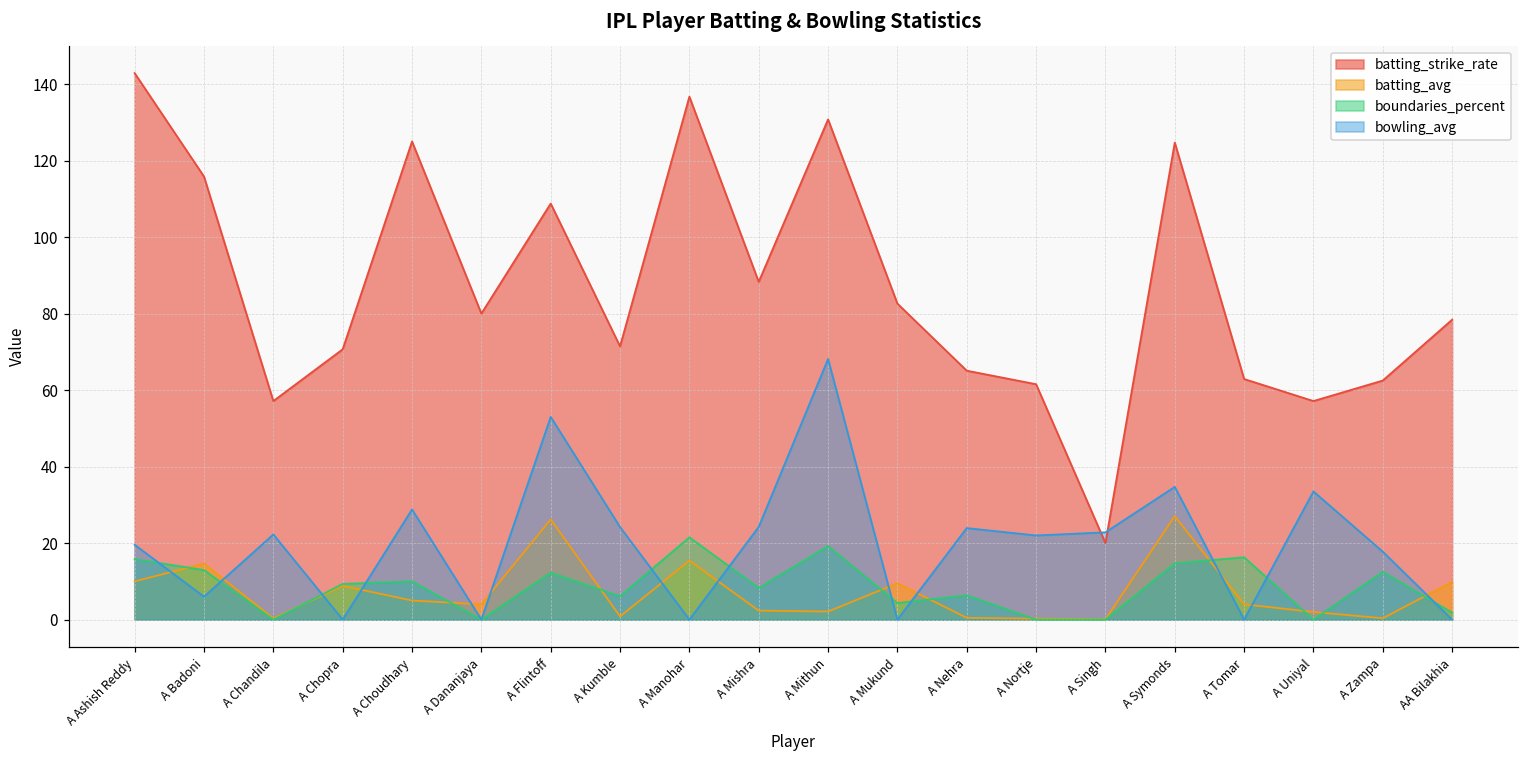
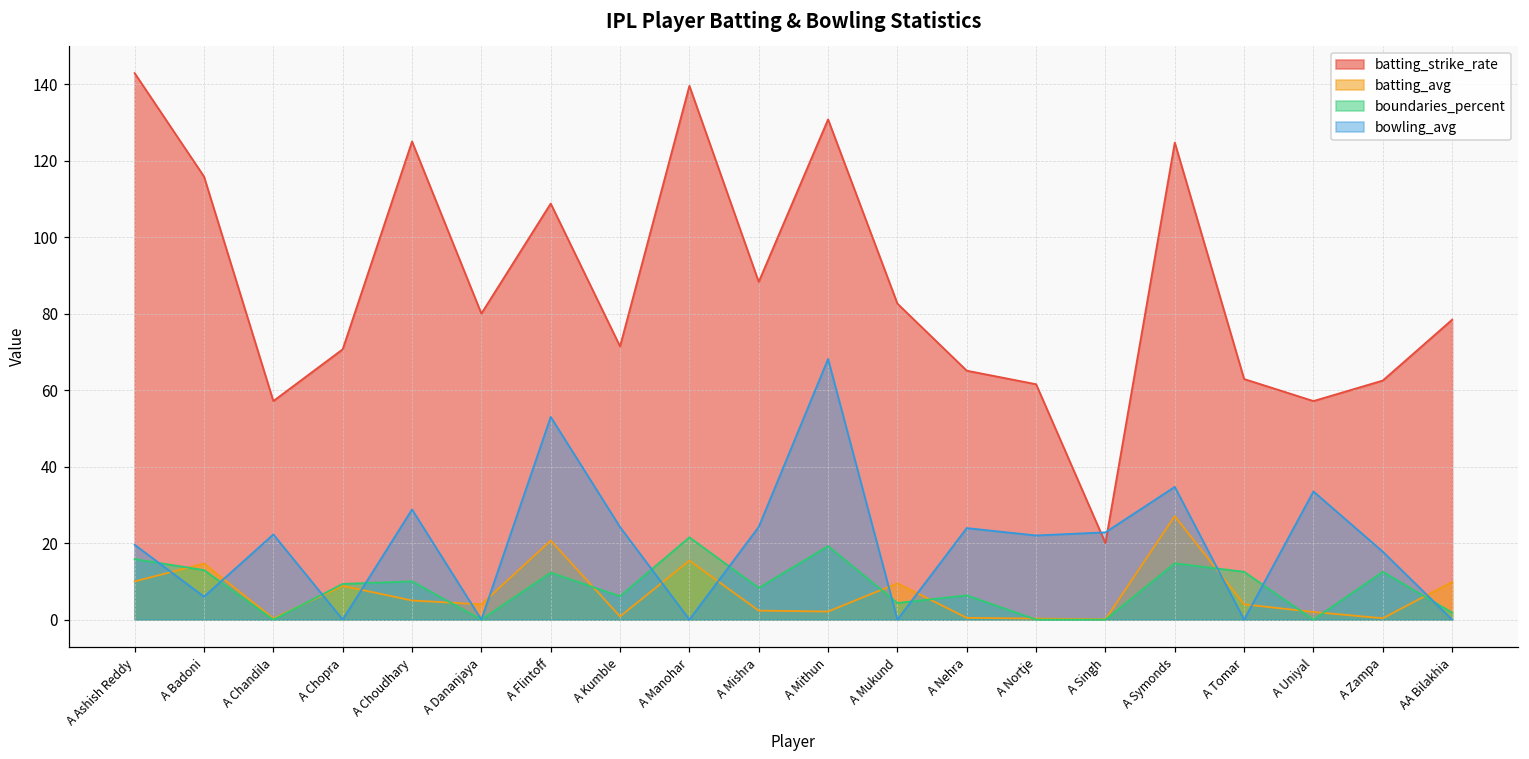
  {
    "batting_strike_rate": {
      "A Ashish Reddy": 143,
      "A Badoni": 116,
      "A Chandila": 57,
      "A Chopra": 71,
      "A Choudhary": 125,
      "A Dananjaya": 80,
      "A Flintoff": 109,
      "A Kumble": 71,
-     "A Manohar": 137,
+     "A Manohar": 140,
      "A Mishra": 88,
      "A Mithun": 131,
      "A Mukund": 83,
      "A Nehra": 65,
      "A Nortje": 62,
      "A Singh": 20,
      "A Symonds": 125,
      "A Tomar": 63,
      "A Uniyal": 57,
      "A Zampa": 63,
      "AA Bilakhia": 78
    },
    "batting_avg": {
      "A Ashish Reddy": 10,
      "A Badoni": 15,
      "A Choudhary": 5,
      "A Dananjaya": 4,
-     "A Flintoff": 26,
+     "A Flintoff": 21,
      "A Kumble": 1,
      "A Manohar": 15,
      "A Mishra": 2,
      "A Mithun": 2,
      "A Mukund": 10,
      "A Nehra": 0,
      "A Symonds": 27,
      "A Tomar": 4,
      "A Uniyal": 2,
      "A Zampa": 0,
      "AA Bilakhia": 10
    },
    "boundaries_percent": {
      "A Ashish Reddy": 16,
      "A Badoni": 13,
      "A Choudhary": 10,
      "A Flintoff": 12,
      "A Kumble": 6,
      "A Manohar": 22,
      "A Mishra": 8,
      "A Mithun": 19,
      "A Mukund": 4,
      "A Nehra": 6,
      "A Symonds": 15,
-     "A Tomar": 16,
+     "A Tomar": 13,
      "A Uniyal": 0,
      "A Zampa": 13,
      "AA Bilakhia": 2
    },
    "bowling_avg": {
      "A Ashish Reddy": 20,
      "A Badoni": 6,
      "A Chandila": 22,
      "A Chopra": 0,
      "A Choudhary": 29,
      "A Flintoff": 53,
      "A Kumble": 24,
      "A Manohar": 0,
      "A Mishra": 24,
      "A Mithun": 68,
      "A Mukund": 0,
      "A Nehra": 24,
      "A Nortje": 22,
      "A Singh": 23,
      "A Symonds": 35,
      "A Tomar": 0,
      "A Uniyal": 34,
      "A Zampa": 18,
      "AA Bilakhia": 0
    }
  }
